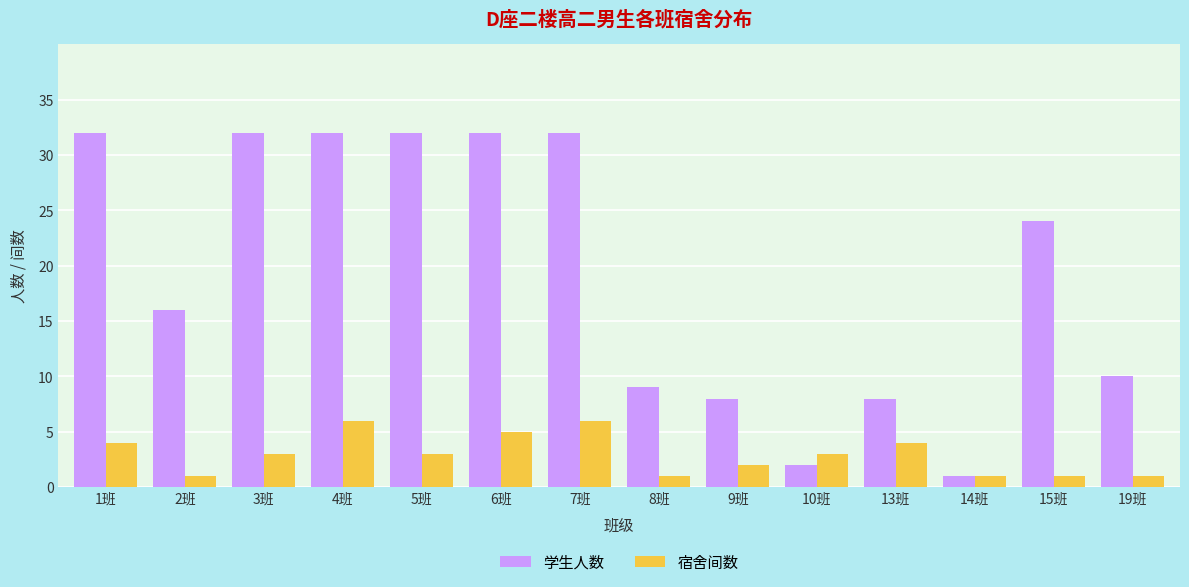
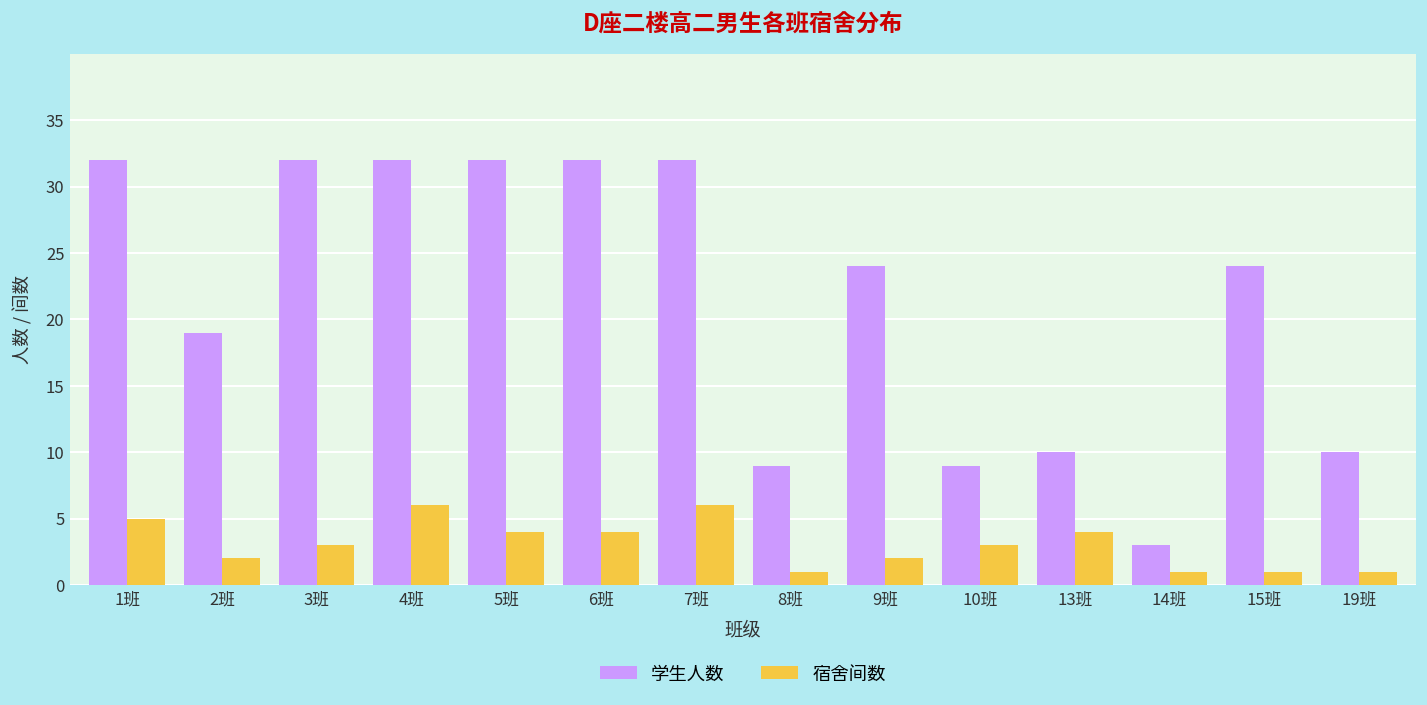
  {
    "学生人数": {
      "1班": 32,
-     "2班": 16,
+     "2班": 19,
      "3班": 32,
      "4班": 32,
      "5班": 32,
      "6班": 32,
      "7班": 32,
      "8班": 9,
-     "9班": 8,
-     "10班": 2,
-     "13班": 8,
-     "14班": 1,
+     "9班": 24,
+     "10班": 9,
+     "13班": 10,
+     "14班": 3,
      "15班": 24,
      "19班": 10
    },
    "宿舍间数": {
-     "1班": 4,
-     "2班": 1,
+     "1班": 5,
+     "2班": 2,
      "3班": 3,
      "4班": 6,
-     "5班": 3,
-     "6班": 5,
+     "5班": 4,
+     "6班": 4,
      "7班": 6,
      "8班": 1,
      "9班": 2,
      "10班": 3,
      "13班": 4,
      "14班": 1,
      "15班": 1,
      "19班": 1
    }
  }
